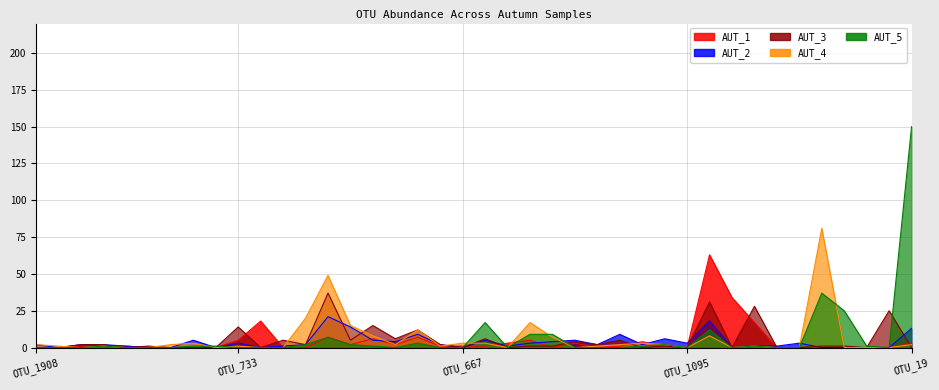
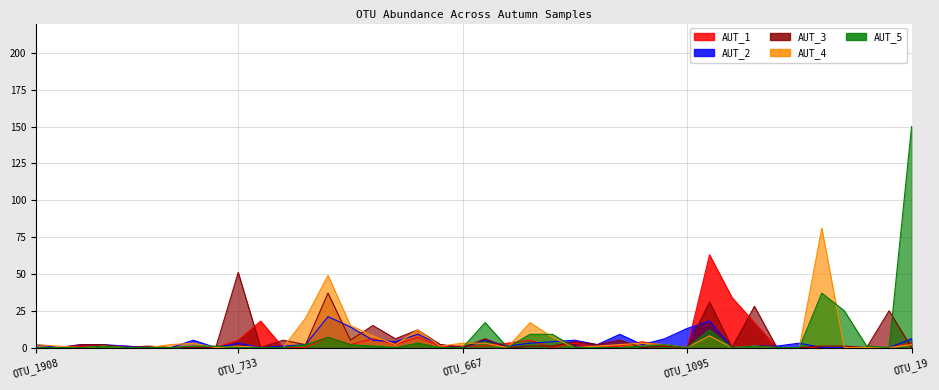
  {
    "AUT_1": {
      "OTU_733": 5
    },
    "AUT_2": {
      "OTU_733": 3,
-     "OTU_1095": 3,
-     "OTU_19": 13
+     "OTU_1095": 13,
+     "OTU_19": 6
    },
    "AUT_3": {
-     "OTU_733": 14,
+     "OTU_733": 51,
      "OTU_19": 0
    },
    "AUT_4": {
      "OTU_667": 3
    },
    "AUT_5": {
      "OTU_19": 150
    }
  }
